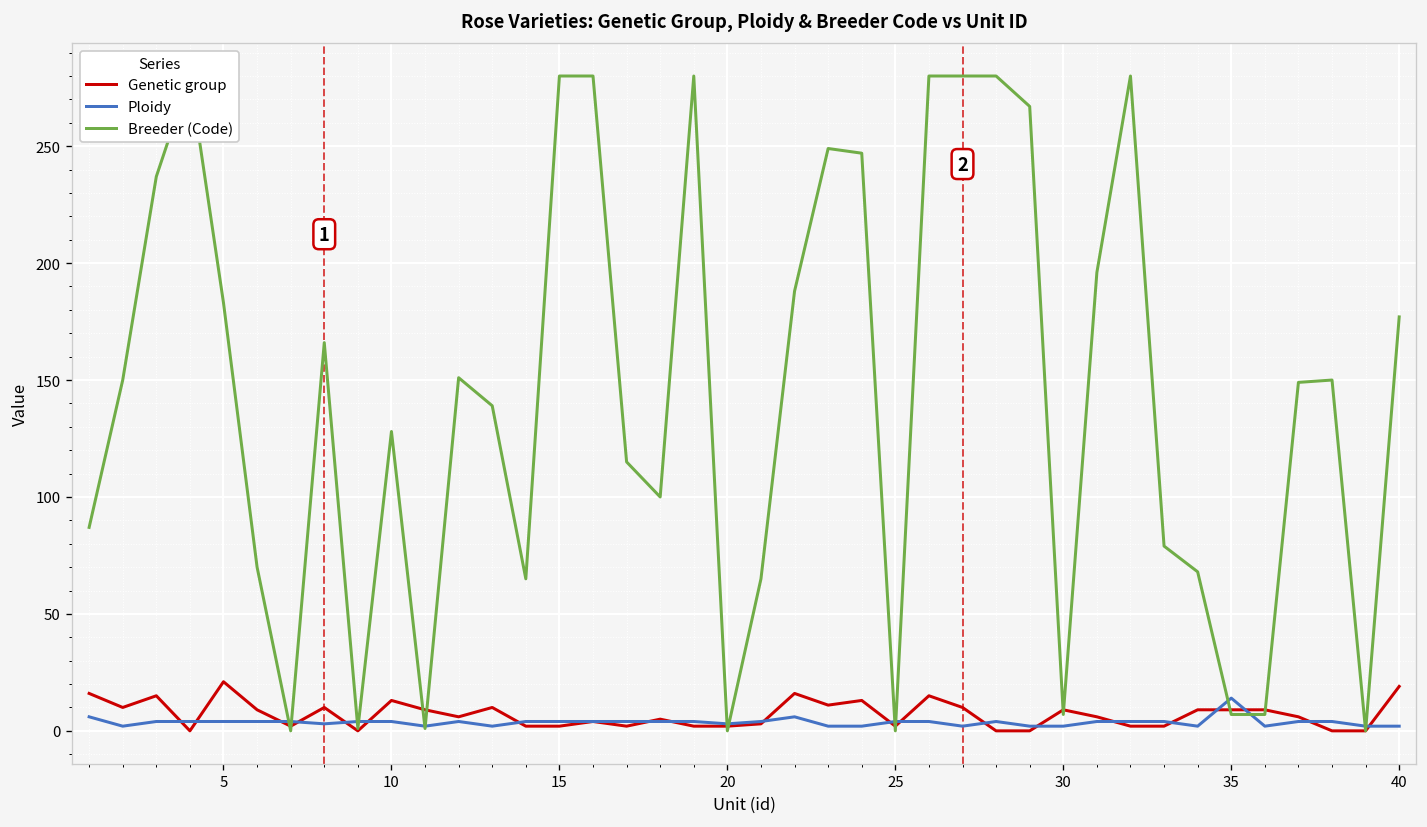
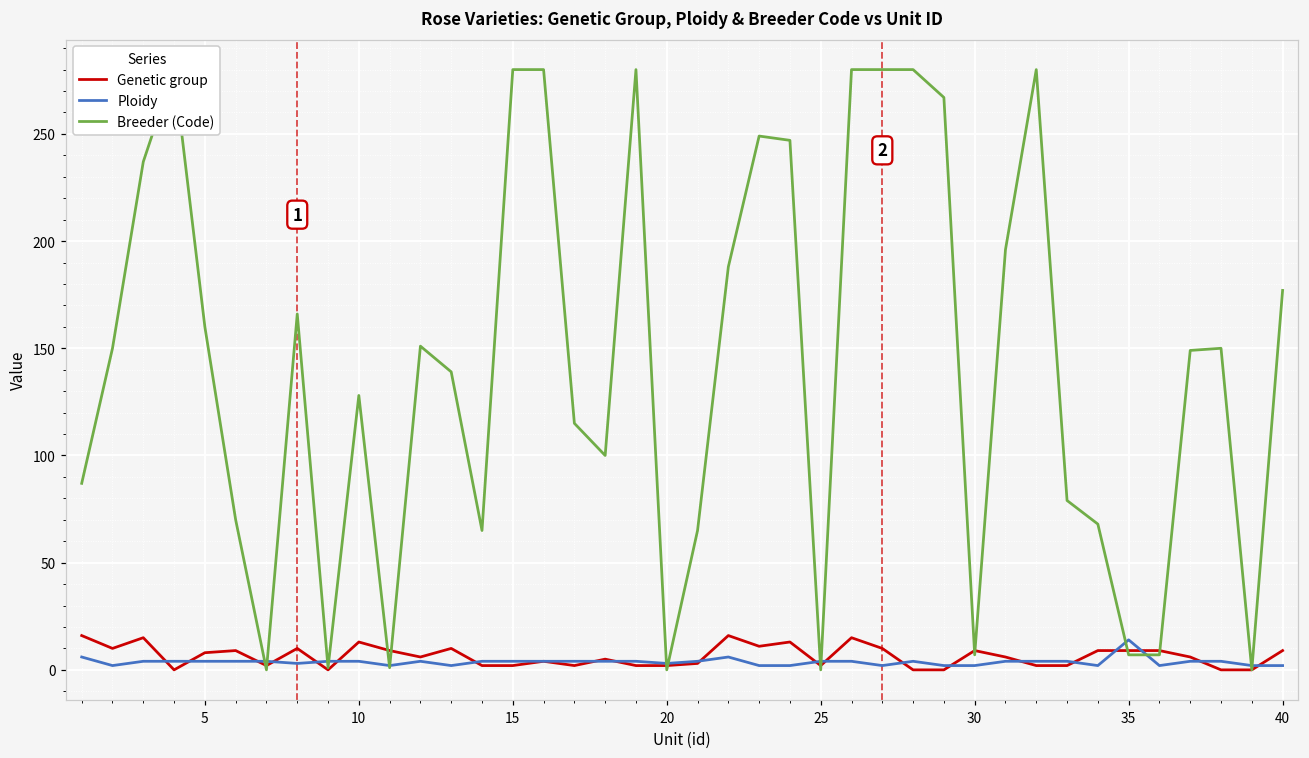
  {
    "Genetic group": {
-     "5": 21,
+     "5": 8,
      "10": 13,
      "15": 2,
      "25": 2,
      "30": 9,
      "35": 9,
-     "40": 19
+     "40": 9
    },
    "Ploidy": {
      "5": 4,
      "10": 4,
      "15": 4,
      "25": 4,
      "30": 2,
      "35": 14,
      "40": 2
    },
    "Breeder (Code)": {
-     "5": 183,
+     "5": 160,
      "10": 128,
      "15": 280,
      "20": 0,
      "25": 0,
      "30": 7,
      "35": 7,
      "40": 177
    }
  }
